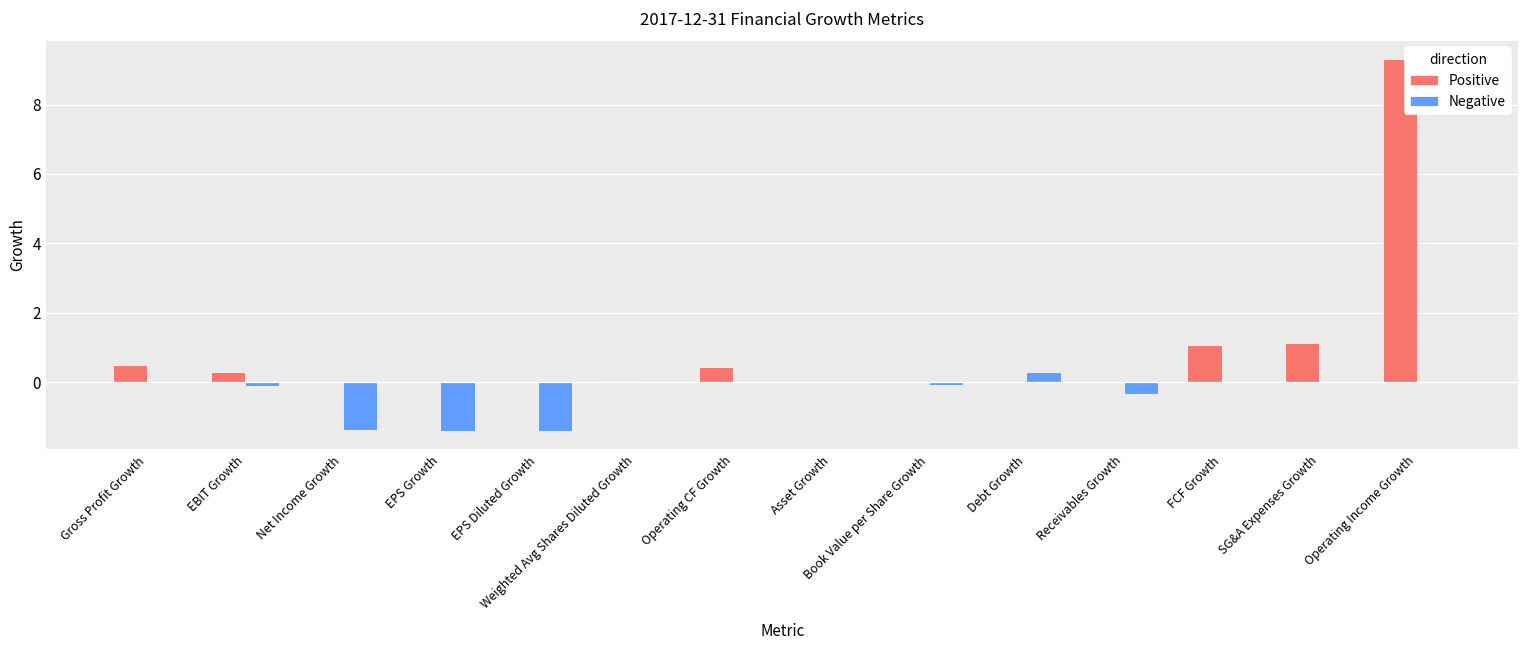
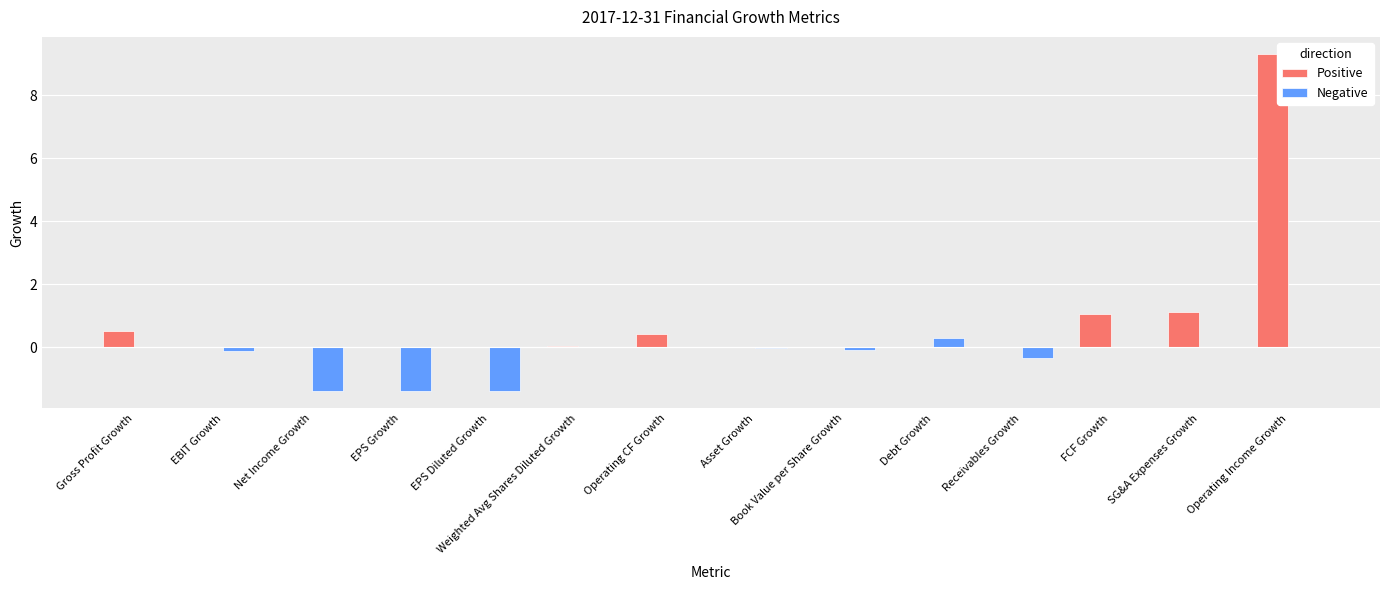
  {
    "Positive": {
      "Gross Profit Growth": 0.5,
-     "EBIT Growth": 0.3,
+     "EBIT Growth": 0.0,
      "Net Income Growth": 0.0,
      "EPS Growth": 0.0,
      "EPS Diluted Growth": 0.0,
      "Operating CF Growth": 0.4,
      "Asset Growth": 0.0,
      "Book Value per Share Growth": 0.0,
      "Receivables Growth": 0.0,
      "FCF Growth": 1.1,
      "SG&A Expenses Growth": 1.1,
      "Operating Income Growth": 9.3
    },
    "Negative": {
      "Gross Profit Growth": 0.0,
      "EBIT Growth": -0.1,
      "Net Income Growth": -1.4,
      "EPS Growth": -1.4,
      "EPS Diluted Growth": -1.4,
      "Weighted Avg Shares Diluted Growth": 0.0,
      "Operating CF Growth": 0.0,
      "Debt Growth": 0.3,
      "Receivables Growth": -0.3,
      "FCF Growth": 0.0,
      "SG&A Expenses Growth": 0.0,
      "Operating Income Growth": 0.0
    }
  }
